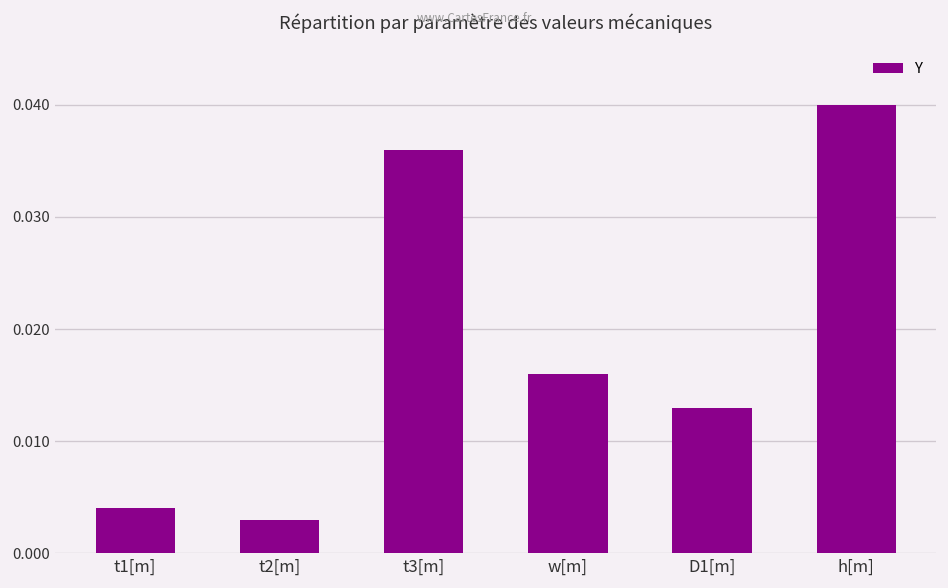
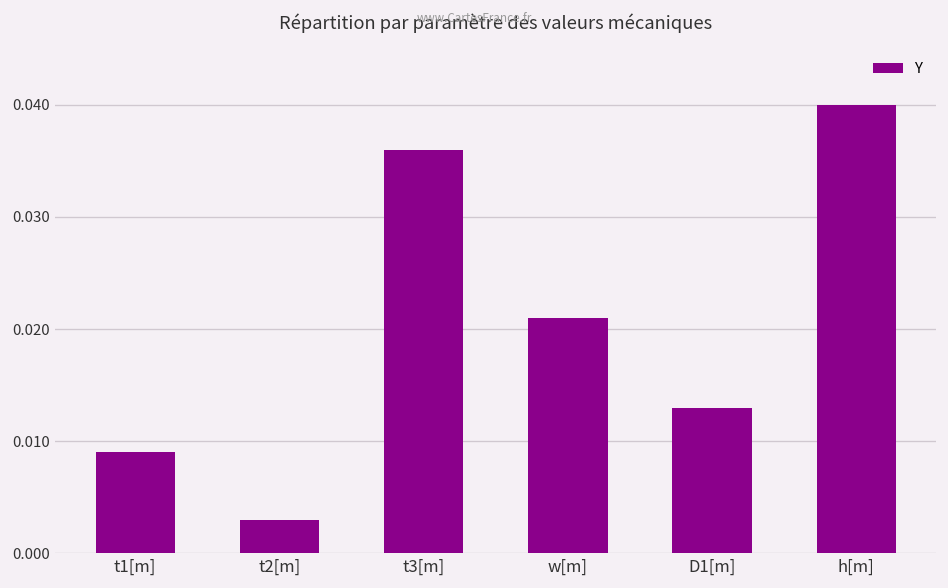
  {
-   "t1[m]": 0.004,
+   "t1[m]": 0.009,
    "t2[m]": 0.003,
    "t3[m]": 0.036,
-   "w[m]": 0.016,
+   "w[m]": 0.021,
    "D1[m]": 0.013,
    "h[m]": 0.040
  }
